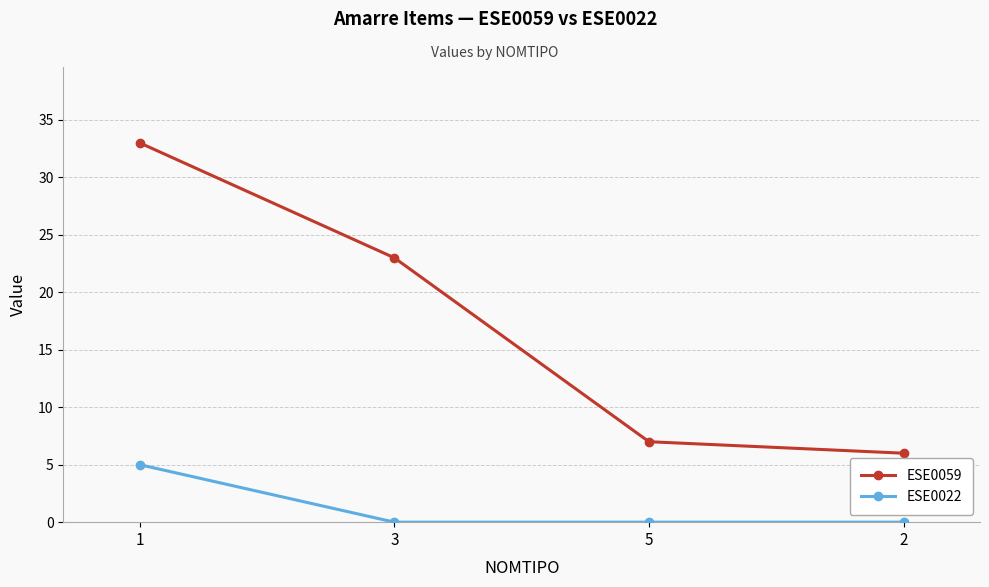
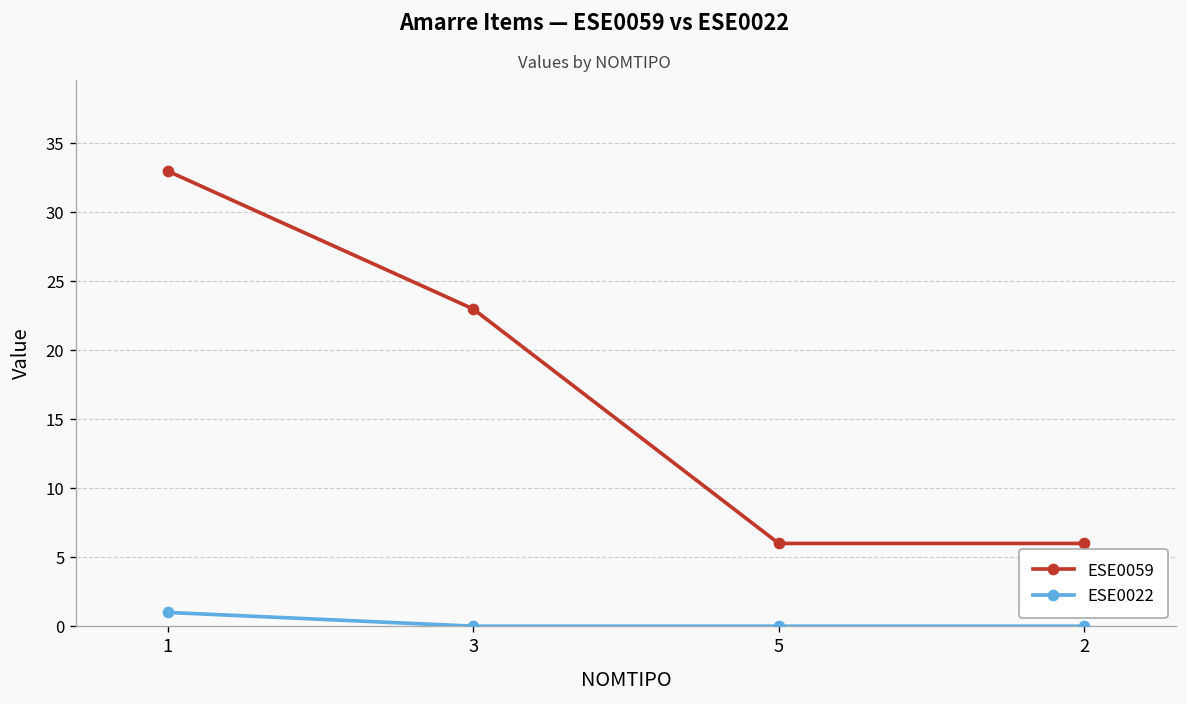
  {
    "ESE0059": {
      "1": 33,
      "3": 23,
-     "5": 7,
+     "5": 6,
      "2": 6
    },
    "ESE0022": {
-     "1": 5,
+     "1": 1,
      "3": 0,
      "5": 0,
      "2": 0
    }
  }
